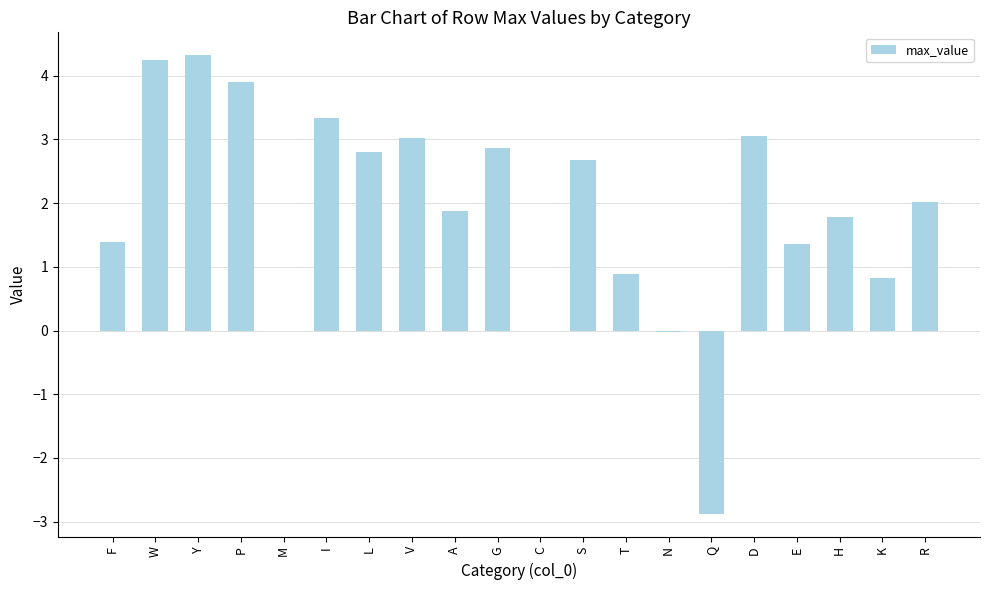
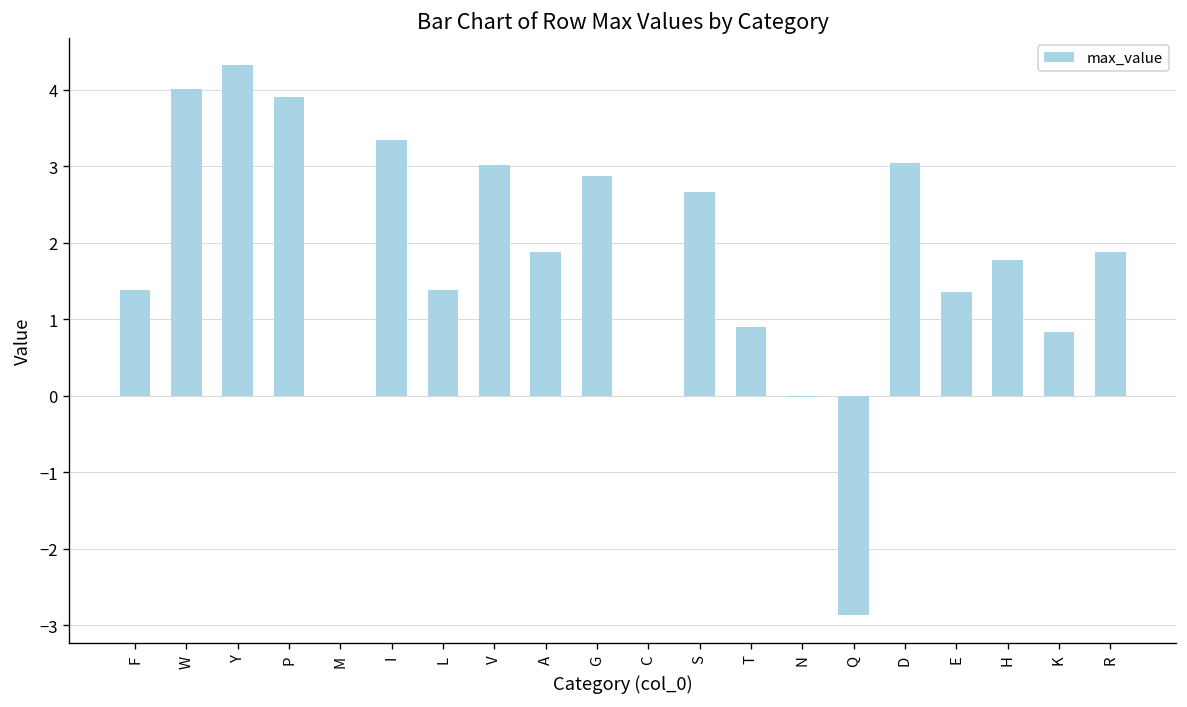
  {
    "F": 1.4,
-   "W": 4.3,
+   "W": 4.0,
    "Y": 4.3,
    "P": 3.9,
    "M": 0.0,
    "I": 3.3,
-   "L": 2.8,
+   "L": 1.4,
    "V": 3.0,
    "A": 1.9,
    "G": 2.9,
    "C": 0.0,
    "S": 2.7,
    "T": 0.9,
    "Q": -2.9,
    "D": 3.1,
    "E": 1.4,
    "H": 1.8,
    "K": 0.8,
-   "R": 2.0
+   "R": 1.9
  }
